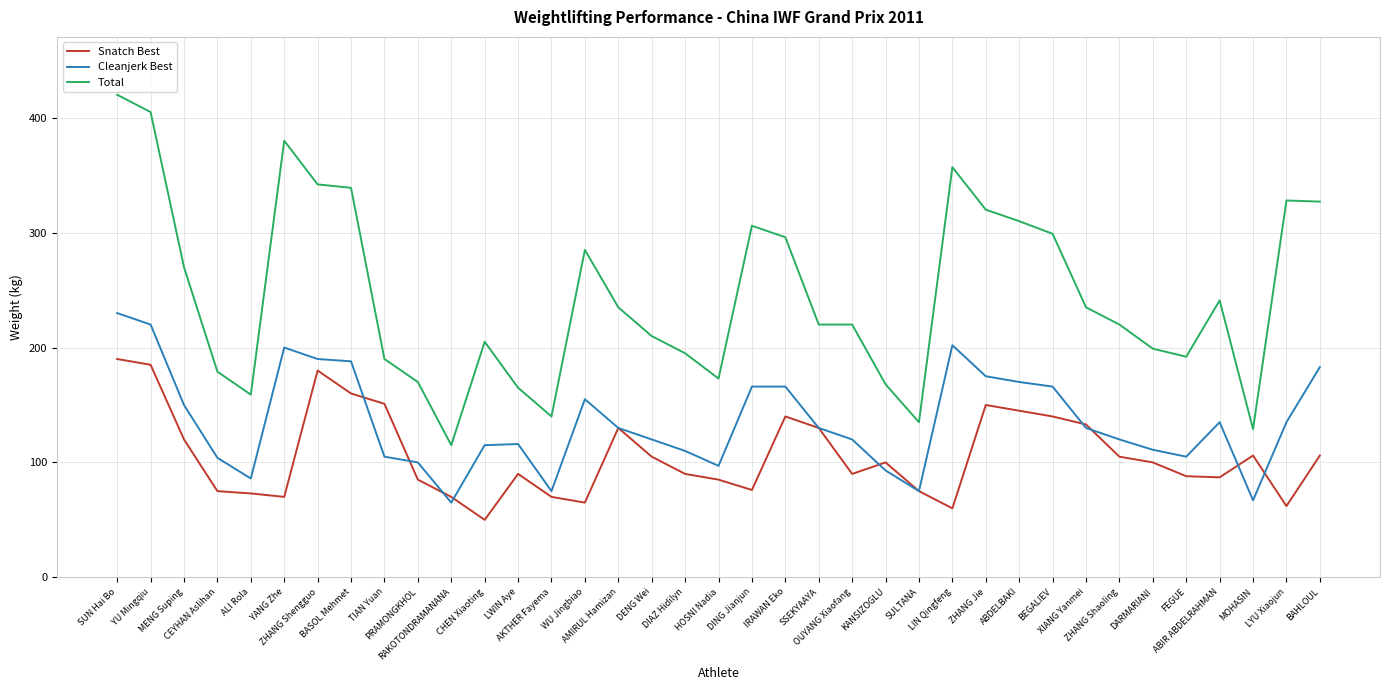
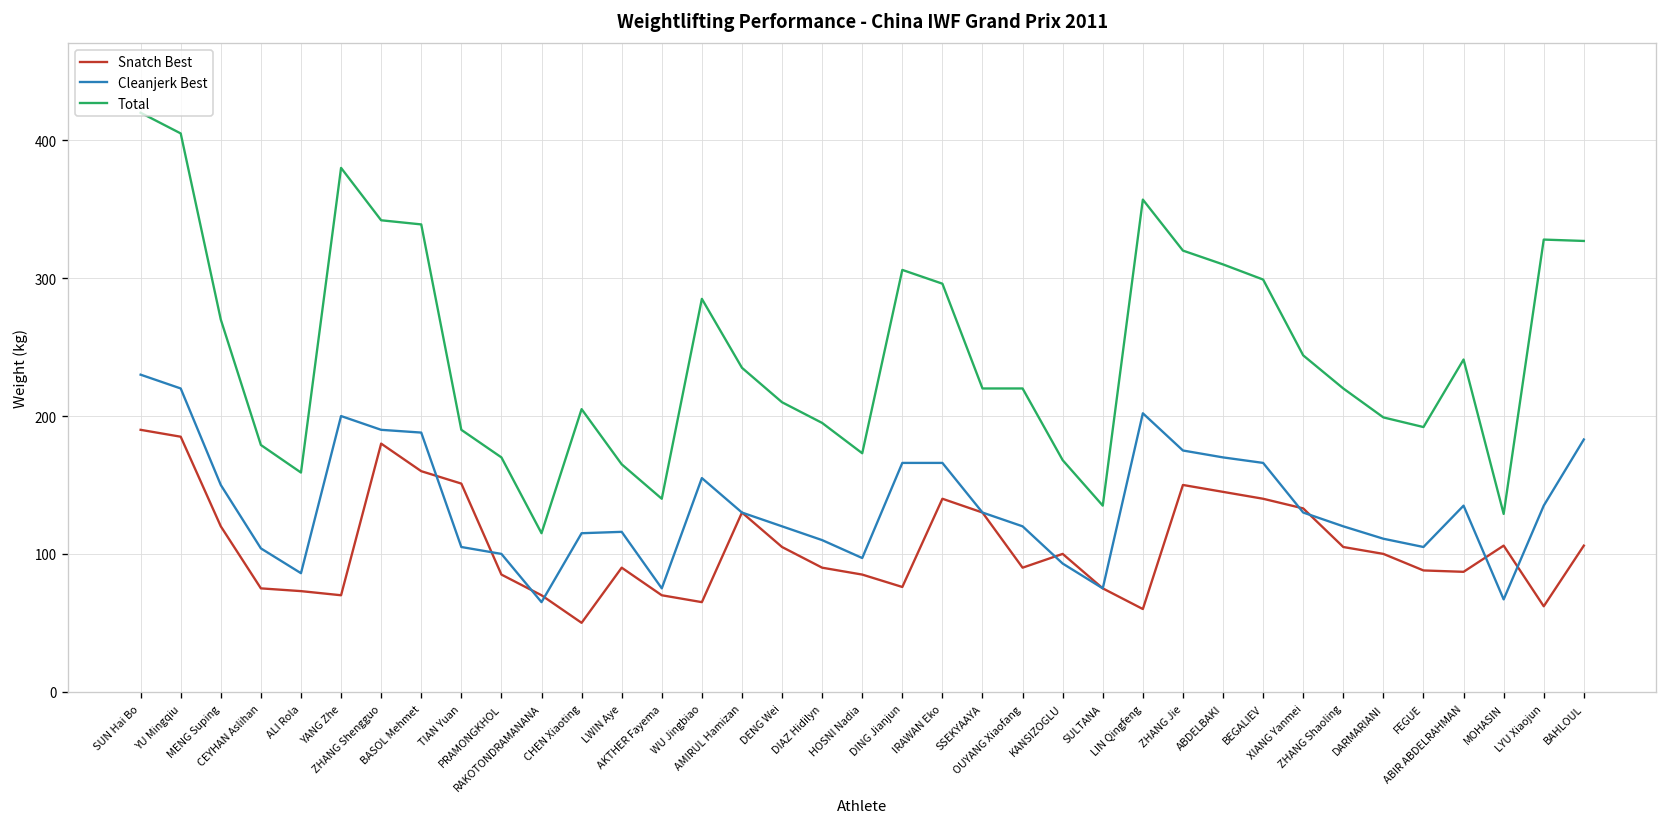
  {
    "Snatch Best": {
      "SUN Hai Bo": 190,
      "YU Mingqiu": 185,
      "MENG Suping": 120,
      "CEYHAN Aslihan": 75,
      "ALI Rola": 73,
      "YANG Zhe": 70,
      "ZHANG Shengguo": 180,
      "BASOL Mehmet": 160,
      "TIAN Yuan": 151,
      "PRAMONGKHOL": 85,
      "RAKOTONDRAMANANA": 70,
      "CHEN Xiaoting": 50,
      "LWIN Aye": 90,
      "AKTHER Fayema": 70,
      "WU Jingbiao": 65,
      "DENG Wei": 105,
      "DIAZ Hidilyn": 90,
      "HOSNI Nadia": 85,
      "DING Jianjun": 76,
      "IRAWAN Eko": 140,
      "OUYANG Xiaofang": 90,
      "KANSIZOGLU": 100,
      "LIN Qingfeng": 60,
      "ZHANG Jie": 150,
      "ABDELBAKI": 145,
      "BEGALIEV": 140,
      "XIANG Yanmei": 133,
      "ZHANG Shaoling": 105,
      "DARMARIANI": 100,
      "FEGUE": 88,
      "ABIR ABDELRAHMAN": 87,
      "MOHASIN": 106,
      "LYU Xiaojun": 62,
      "BAHLOUL": 106
    },
    "Cleanjerk Best": {
      "SUN Hai Bo": 230,
      "YU Mingqiu": 220,
      "MENG Suping": 150,
      "CEYHAN Aslihan": 104,
      "ALI Rola": 86,
      "YANG Zhe": 200,
      "ZHANG Shengguo": 190,
      "BASOL Mehmet": 188,
      "TIAN Yuan": 105,
      "PRAMONGKHOL": 100,
      "RAKOTONDRAMANANA": 65,
      "CHEN Xiaoting": 115,
      "LWIN Aye": 116,
      "AKTHER Fayema": 75,
      "WU Jingbiao": 155,
      "DENG Wei": 120,
      "DIAZ Hidilyn": 110,
      "HOSNI Nadia": 97,
      "DING Jianjun": 166,
      "IRAWAN Eko": 166,
      "OUYANG Xiaofang": 120,
      "KANSIZOGLU": 93,
      "LIN Qingfeng": 202,
      "ZHANG Jie": 175,
      "ABDELBAKI": 170,
      "BEGALIEV": 166,
      "XIANG Yanmei": 130,
      "ZHANG Shaoling": 120,
      "DARMARIANI": 111,
      "FEGUE": 105,
      "ABIR ABDELRAHMAN": 135,
      "MOHASIN": 67,
      "LYU Xiaojun": 135,
      "BAHLOUL": 183
    },
    "Total": {
      "SUN Hai Bo": 420,
      "YU Mingqiu": 405,
      "MENG Suping": 270,
      "CEYHAN Aslihan": 179,
      "ALI Rola": 159,
      "YANG Zhe": 380,
      "ZHANG Shengguo": 342,
      "BASOL Mehmet": 339,
      "TIAN Yuan": 190,
      "PRAMONGKHOL": 170,
      "RAKOTONDRAMANANA": 115,
      "CHEN Xiaoting": 205,
      "LWIN Aye": 165,
      "AKTHER Fayema": 140,
      "WU Jingbiao": 285,
      "AMIRUL Hamizan": 235,
      "DENG Wei": 210,
      "DIAZ Hidilyn": 195,
      "HOSNI Nadia": 173,
      "DING Jianjun": 306,
      "IRAWAN Eko": 296,
      "SSEKYAAYA": 220,
      "OUYANG Xiaofang": 220,
      "KANSIZOGLU": 168,
      "SULTANA": 135,
      "LIN Qingfeng": 357,
      "ZHANG Jie": 320,
      "ABDELBAKI": 310,
      "BEGALIEV": 299,
-     "XIANG Yanmei": 235,
+     "XIANG Yanmei": 244,
      "ZHANG Shaoling": 220,
      "DARMARIANI": 199,
      "FEGUE": 192,
      "ABIR ABDELRAHMAN": 241,
      "MOHASIN": 129,
      "LYU Xiaojun": 328,
      "BAHLOUL": 327
    }
  }
